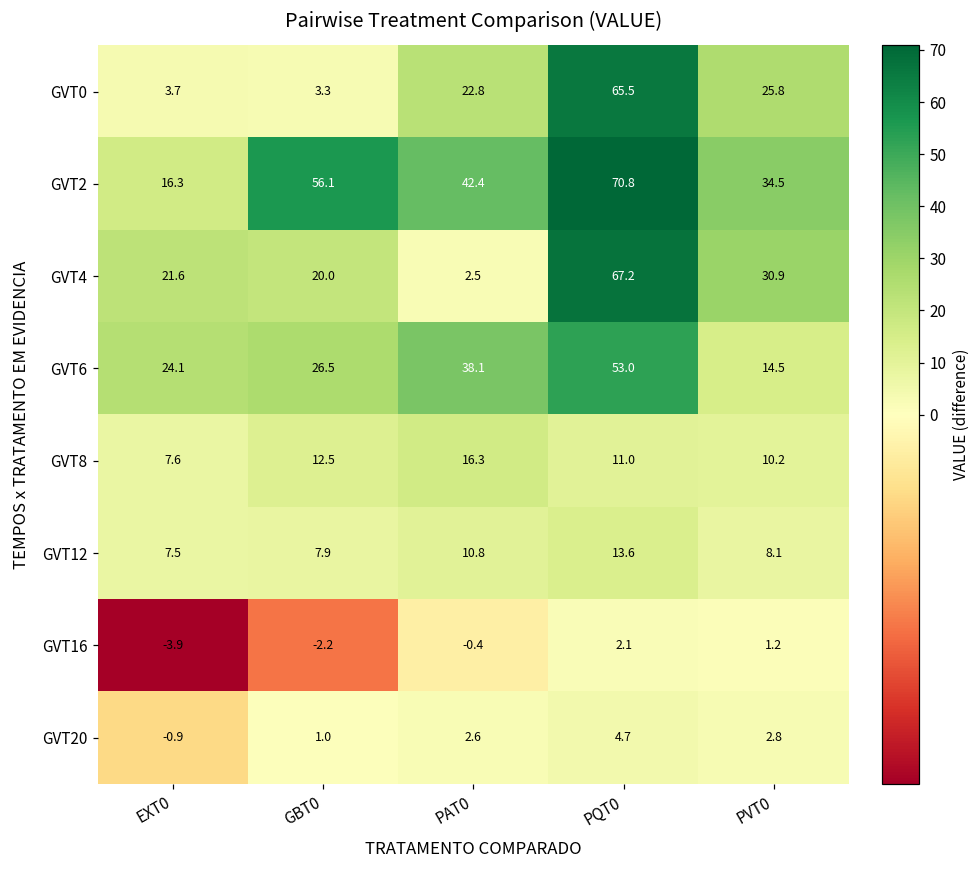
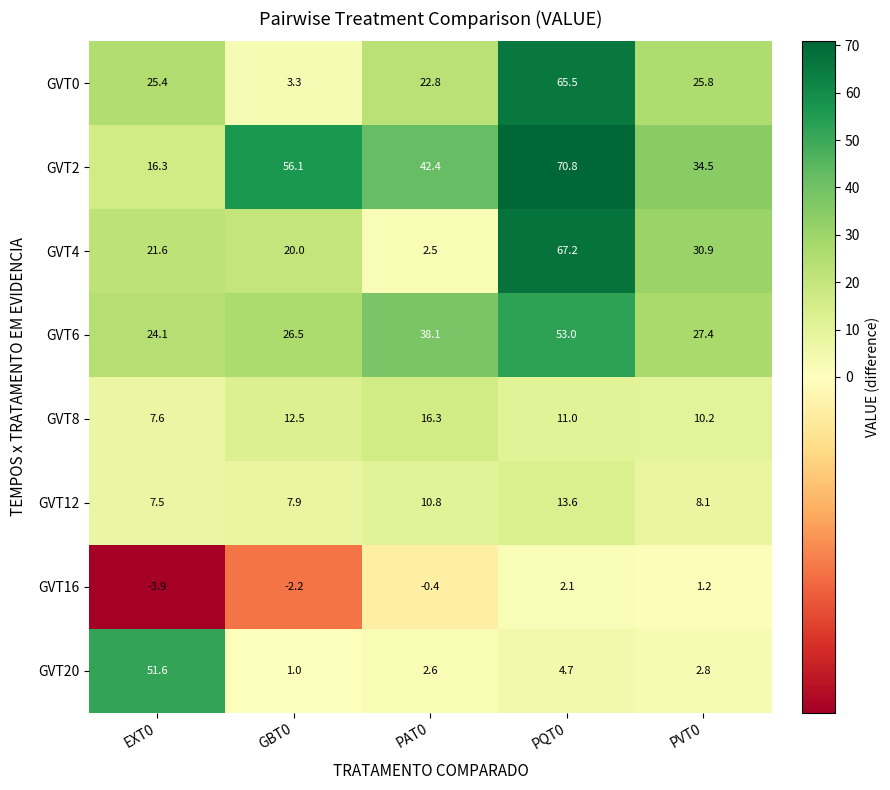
  {
    "GVT0": {
-     "EXT0": 3.7,
+     "EXT0": 25.4,
      "GBT0": 3.3,
      "PAT0": 22.8,
      "PQT0": 65.5,
      "PVT0": 25.8
    },
    "GVT2": {
      "EXT0": 16.3,
      "GBT0": 56.1,
      "PAT0": 42.4,
      "PQT0": 70.8,
      "PVT0": 34.5
    },
    "GVT4": {
      "EXT0": 21.6,
      "GBT0": 20.0,
      "PAT0": 2.5,
      "PQT0": 67.2,
      "PVT0": 30.9
    },
    "GVT6": {
      "EXT0": 24.1,
      "GBT0": 26.5,
      "PAT0": 38.1,
      "PQT0": 53.0,
-     "PVT0": 14.5
+     "PVT0": 27.4
    },
    "GVT8": {
      "EXT0": 7.6,
      "GBT0": 12.5,
      "PAT0": 16.3,
      "PQT0": 11.0,
      "PVT0": 10.2
    },
    "GVT12": {
      "EXT0": 7.5,
      "GBT0": 7.9,
      "PAT0": 10.8,
      "PQT0": 13.6,
      "PVT0": 8.1
    },
    "GVT16": {
      "EXT0": -3.9,
      "GBT0": -2.2,
      "PAT0": -0.4,
      "PQT0": 2.1,
      "PVT0": 1.2
    },
    "GVT20": {
-     "EXT0": -0.9,
+     "EXT0": 51.6,
      "GBT0": 1.0,
      "PAT0": 2.6,
      "PQT0": 4.7,
      "PVT0": 2.8
    }
  }
